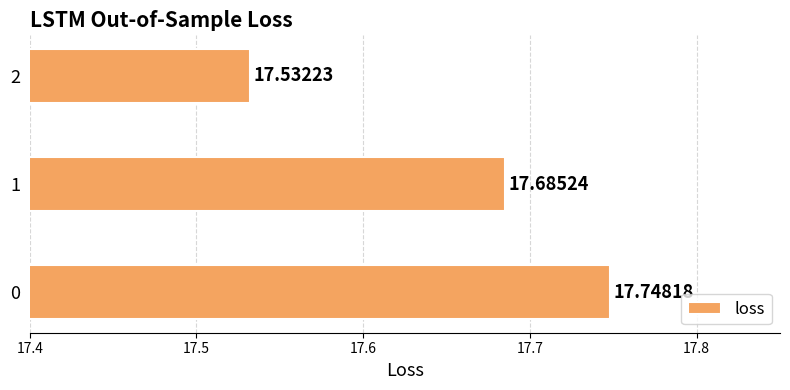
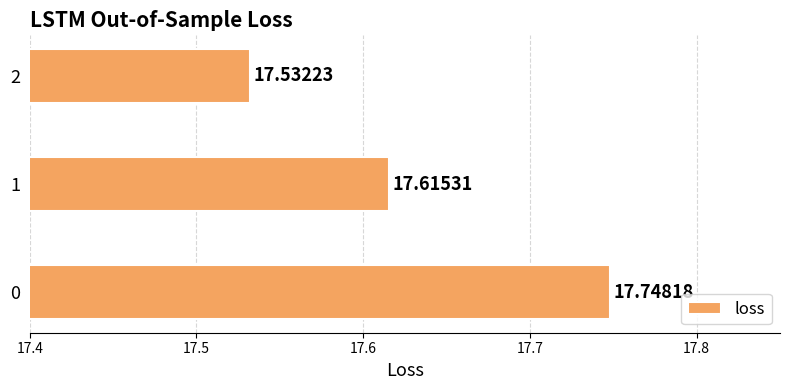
  {
    "2": 17.53223,
-   "1": 17.68524
+   "1": 17.61531
  }
